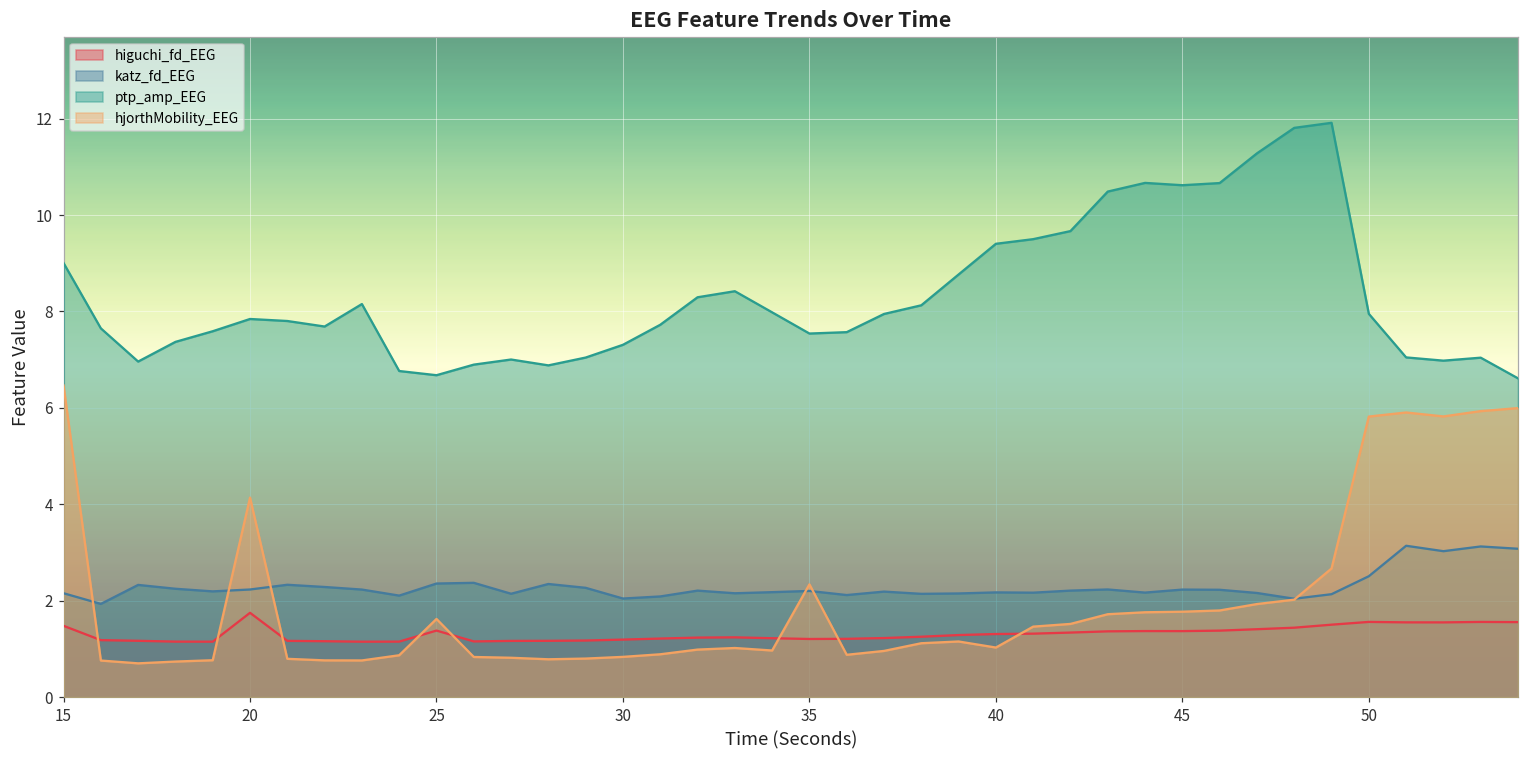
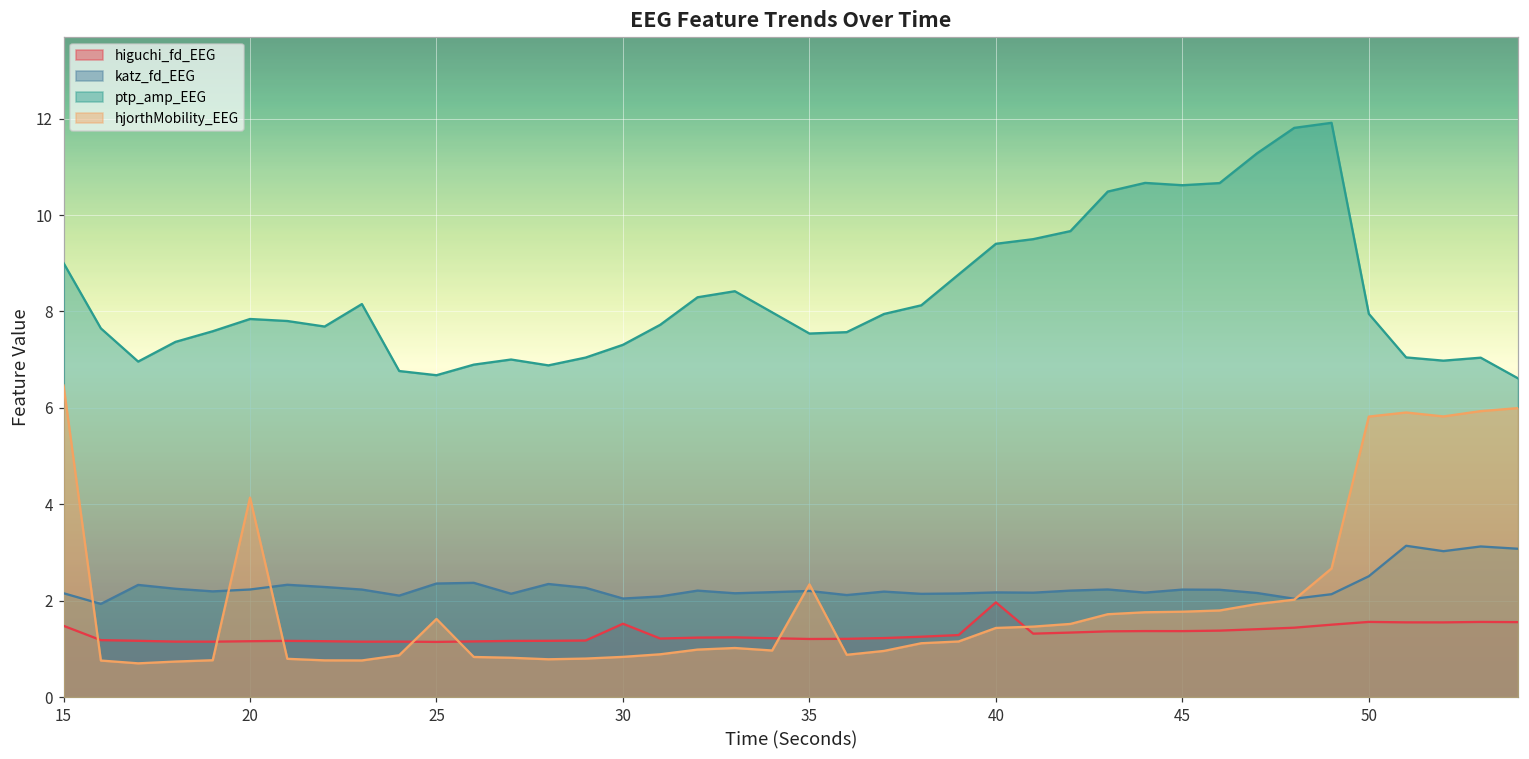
  {
    "higuchi_fd_EEG": {
      "15": 1.5,
-     "20": 1.7,
-     "25": 1.4,
-     "30": 1.2,
+     "20": 1.2,
+     "25": 1.1,
+     "30": 1.5,
      "35": 1.2,
-     "40": 1.3,
+     "40": 2.0,
      "45": 1.4,
      "50": 1.6
    },
    "hjorthMobility_EEG": {
      "15": 6.5,
      "20": 4.1,
      "25": 1.6,
      "30": 0.8,
      "35": 2.3,
-     "40": 1.0,
+     "40": 1.4,
      "45": 1.8,
      "50": 5.8
    }
  }
